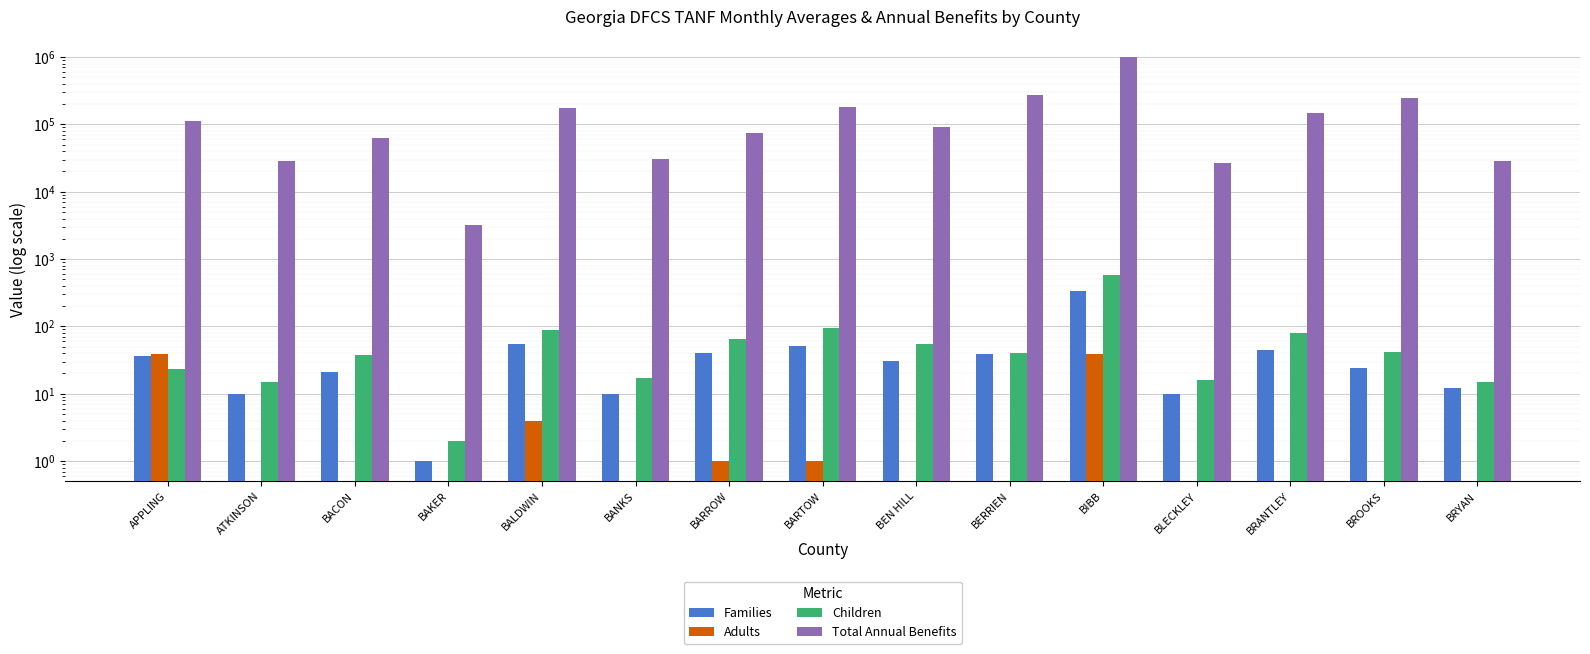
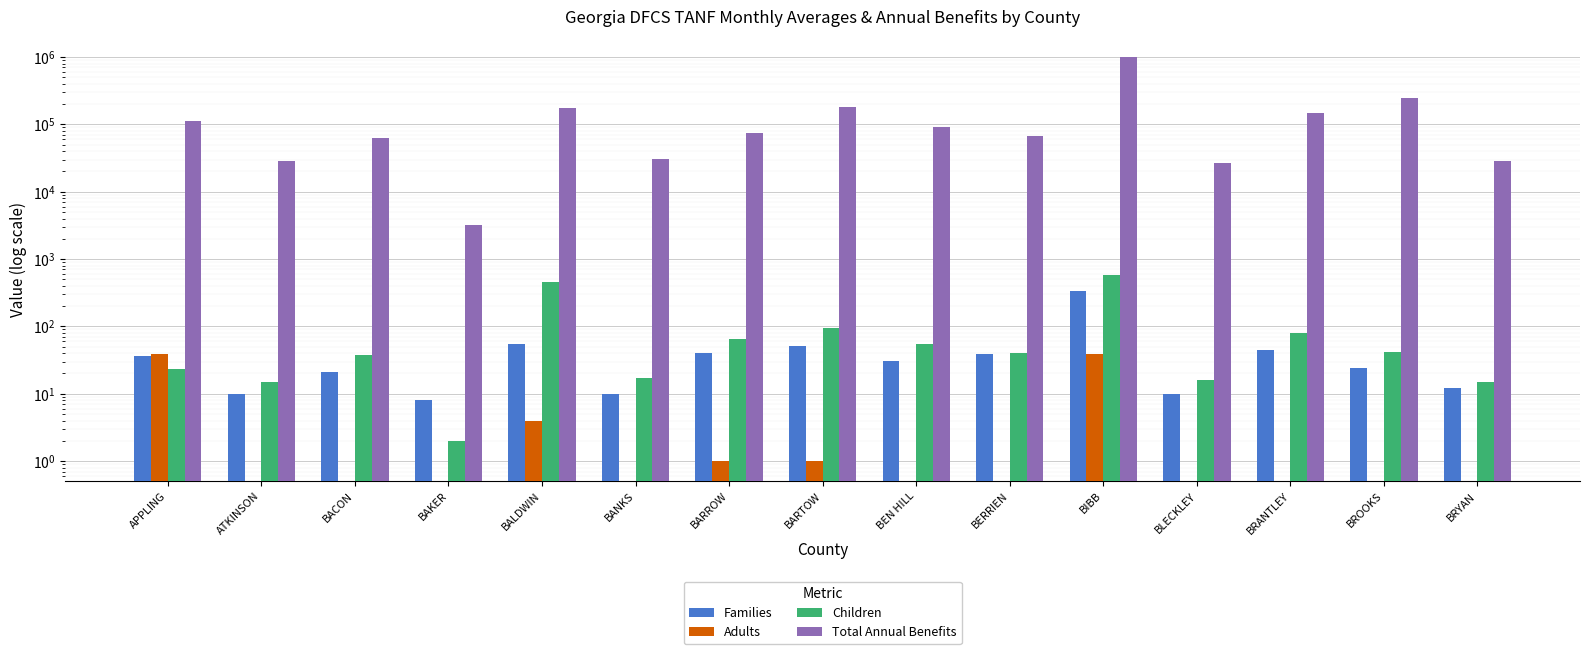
  {
    "Families": {
      "APPLING": 40,
      "ATKINSON": 10,
      "BACON": 21,
-     "BAKER": 1,
+     "BAKER": 8,
      "BALDWIN": 50,
      "BANKS": 10,
      "BARROW": 40,
      "BARTOW": 50,
      "BEN HILL": 30,
      "BERRIEN": 40,
      "BIBB": 300,
      "BLECKLEY": 10,
      "BRANTLEY": 50,
      "BROOKS": 24,
      "BRYAN": 12
    },
    "Adults": {
      "APPLING": 40,
      "BALDWIN": 4,
      "BARROW": 1,
      "BARTOW": 1,
      "BIBB": 40
    },
    "Children": {
      "APPLING": 23,
      "ATKINSON": 15,
      "BACON": 40,
      "BAKER": 2,
-     "BALDWIN": 90,
+     "BALDWIN": 500,
      "BANKS": 17,
      "BARROW": 70,
      "BARTOW": 90,
      "BEN HILL": 50,
      "BERRIEN": 40,
      "BIBB": 600,
      "BLECKLEY": 16,
      "BRANTLEY": 80,
      "BROOKS": 40,
      "BRYAN": 15
    },
    "Total Annual Benefits": {
      "APPLING": 110000,
      "ATKINSON": 28000,
      "BACON": 60000,
      "BAKER": 3000,
      "BALDWIN": 180000,
      "BANKS": 30000,
      "BARROW": 70000,
      "BARTOW": 180000,
      "BEN HILL": 90000,
-     "BERRIEN": 270000,
+     "BERRIEN": 70000,
      "BIBB": 1000000,
      "BLECKLEY": 26000,
      "BRANTLEY": 150000,
      "BROOKS": 240000,
      "BRYAN": 29000
    }
  }
